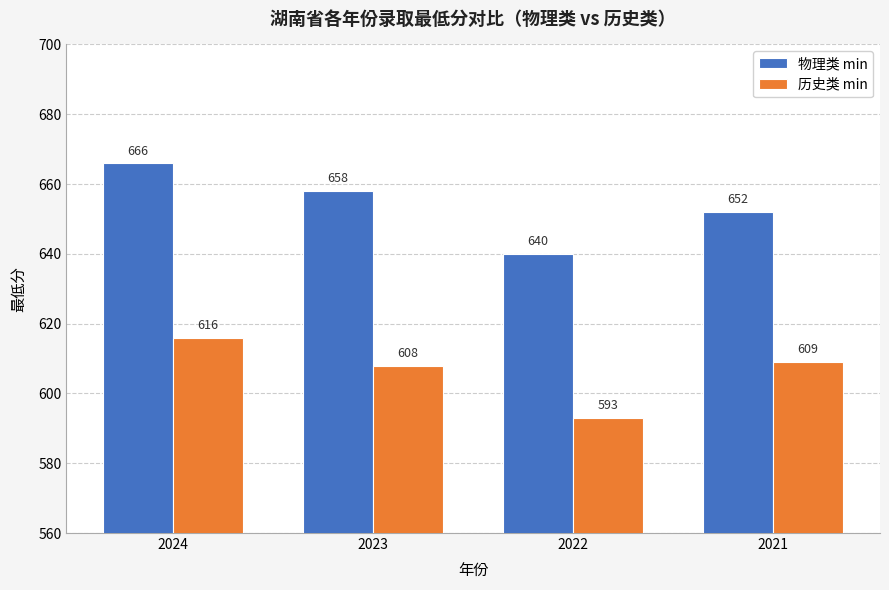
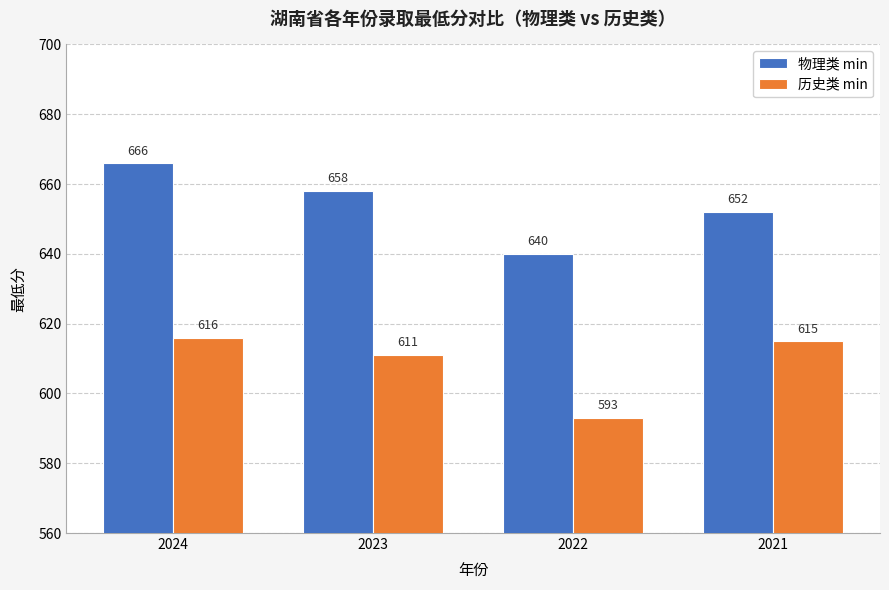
  {
    "物理类 min": {
      "2024": 666,
      "2023": 658,
      "2022": 640,
      "2021": 652
    },
    "历史类 min": {
      "2024": 616,
-     "2023": 608,
+     "2023": 611,
      "2022": 593,
-     "2021": 609
+     "2021": 615
    }
  }
